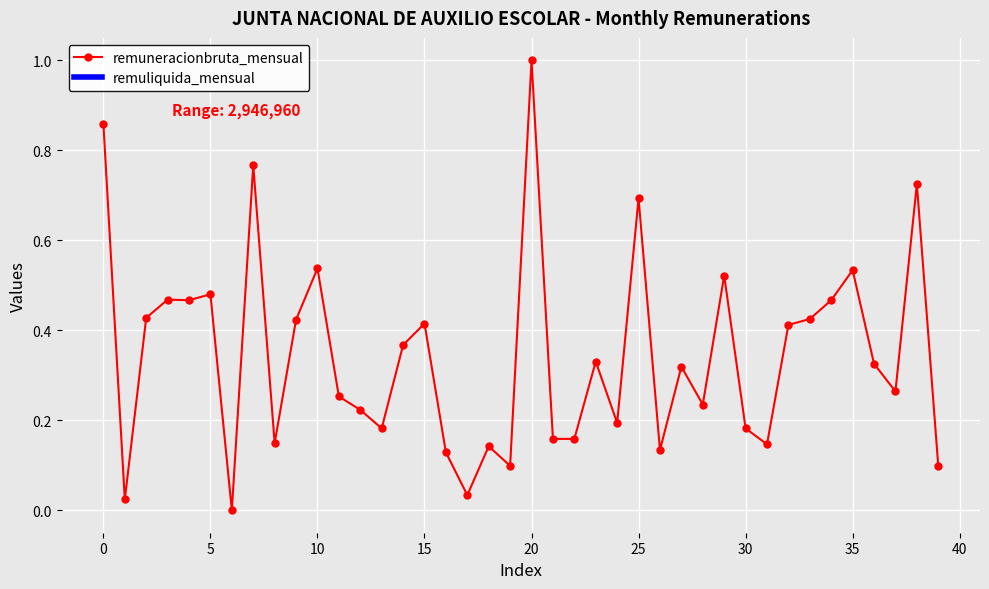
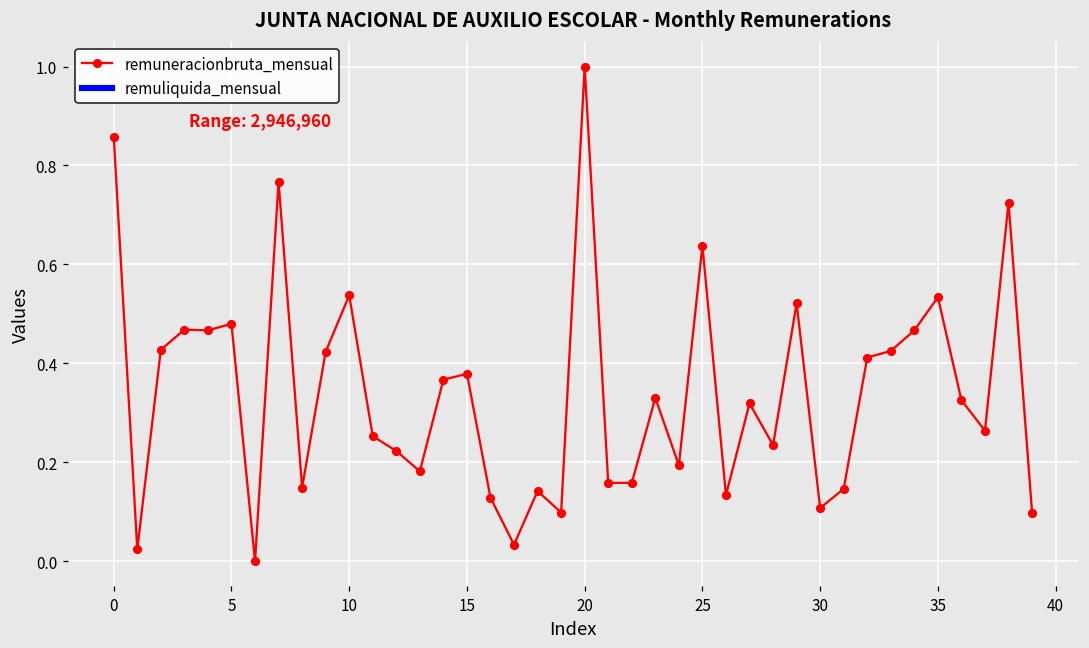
  {
    "0": 0.86,
    "5": 0.48,
    "10": 0.54,
-   "15": 0.42,
+   "15": 0.38,
    "20": 1.00,
-   "25": 0.69,
-   "30": 0.18,
+   "25": 0.64,
+   "30": 0.11,
    "35": 0.53
  }
